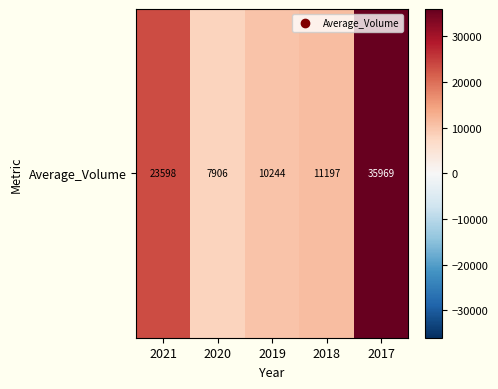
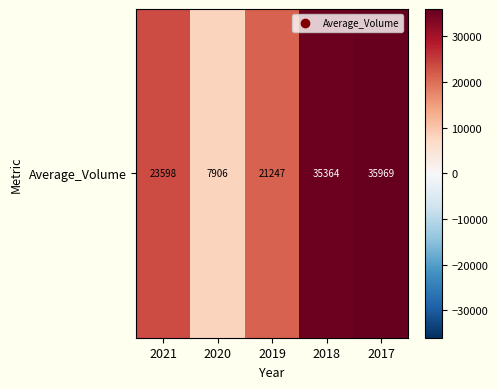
  {
    "Average_Volume": {
      "2021": 23598,
      "2020": 7906,
-     "2019": 10244,
-     "2018": 11197,
+     "2019": 21247,
+     "2018": 35364,
      "2017": 35969
    }
  }
